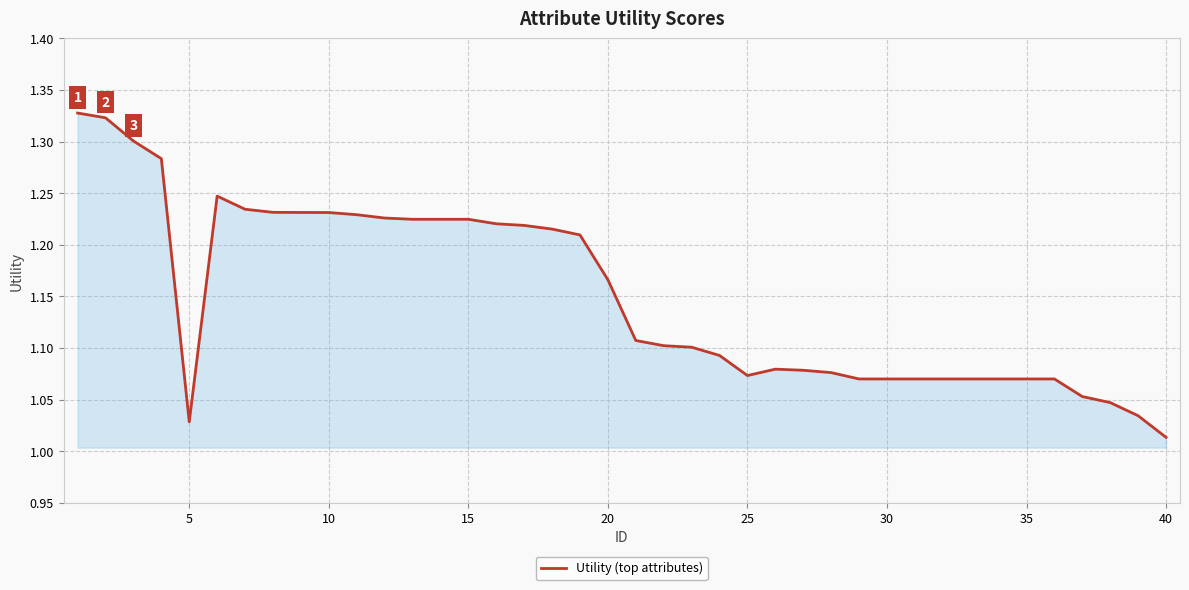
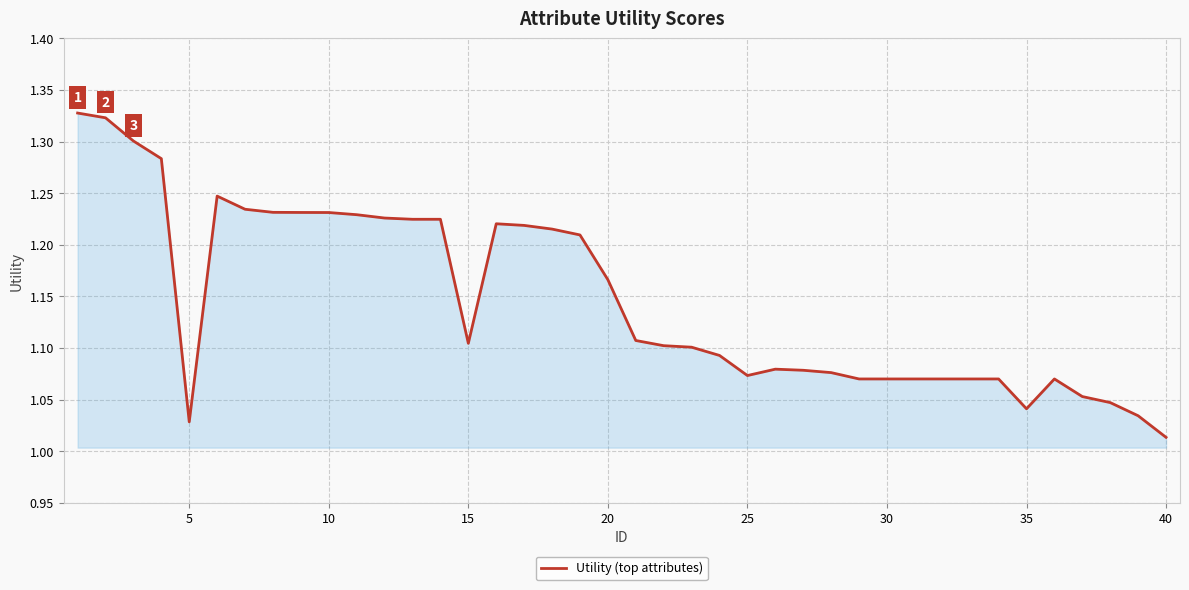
  {
    "5": 1.028,
    "10": 1.231,
-   "15": 1.225,
+   "15": 1.104,
    "20": 1.166,
    "25": 1.073,
    "30": 1.070,
-   "35": 1.070,
+   "35": 1.041,
    "40": 1.013
  }
